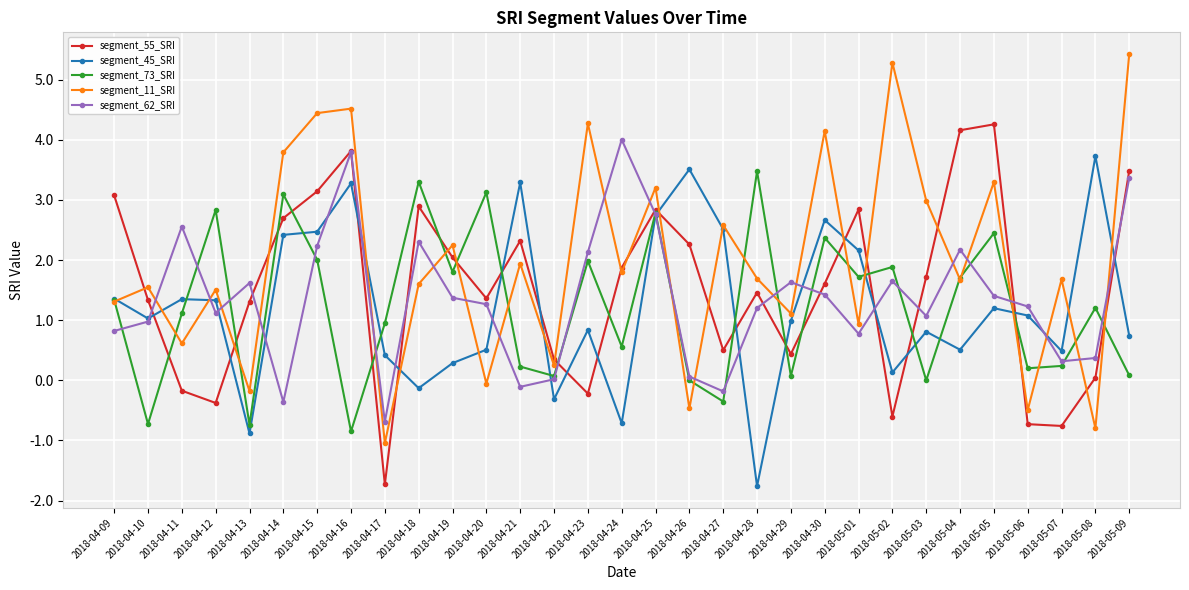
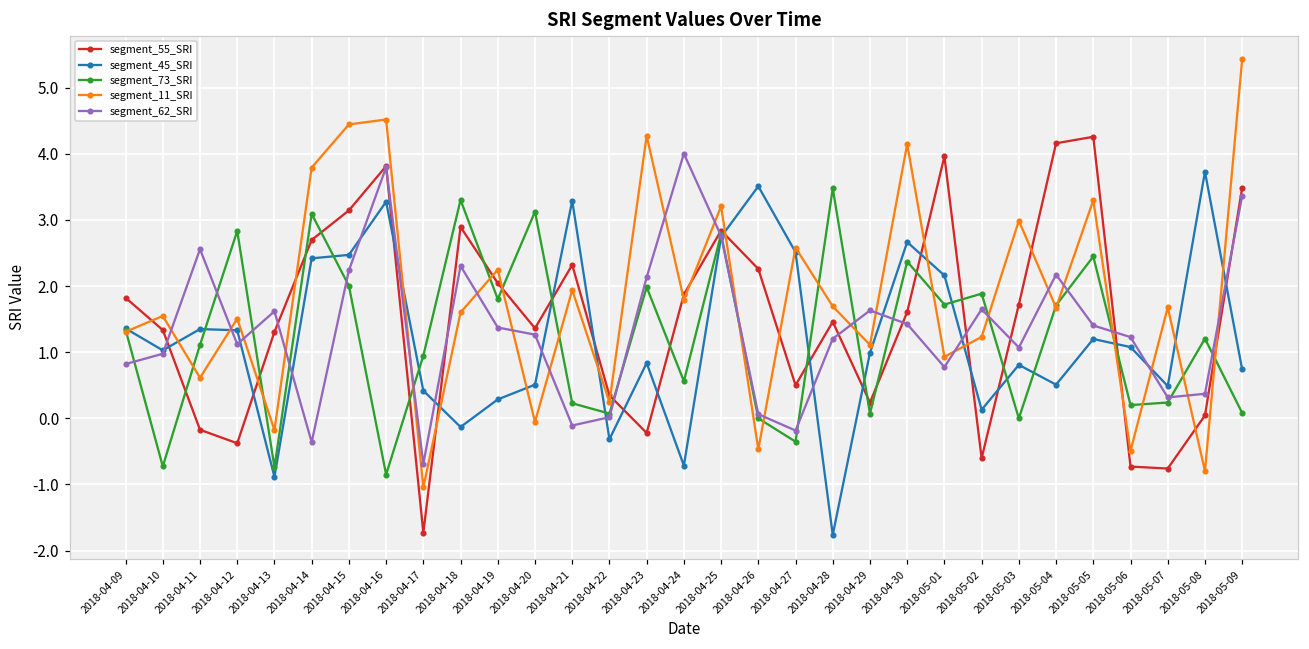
  {
    "segment_55_SRI": {
-     "2018-04-09": 3.1,
+     "2018-04-09": 1.8,
      "2018-04-10": 1.3,
      "2018-04-11": -0.2,
      "2018-04-12": -0.4,
      "2018-04-13": 1.3,
      "2018-04-14": 2.7,
      "2018-04-15": 3.1,
      "2018-04-17": -1.7,
      "2018-04-18": 2.9,
      "2018-04-19": 2.0,
      "2018-04-20": 1.4,
      "2018-04-21": 2.3,
      "2018-04-22": 0.3,
      "2018-04-23": -0.2,
      "2018-04-24": 1.9,
      "2018-04-25": 2.8,
      "2018-04-26": 2.3,
      "2018-04-27": 0.5,
      "2018-04-28": 1.5,
-     "2018-04-29": 0.4,
+     "2018-04-29": 0.2,
      "2018-04-30": 1.6,
-     "2018-05-01": 2.8,
+     "2018-05-01": 4.0,
      "2018-05-02": -0.6,
      "2018-05-03": 1.7,
      "2018-05-04": 4.2,
      "2018-05-05": 4.3,
      "2018-05-06": -0.7,
      "2018-05-07": -0.8,
      "2018-05-08": 0.0,
      "2018-05-09": 3.5
    },
    "segment_45_SRI": {
      "2018-04-10": 1.0,
      "2018-04-11": 1.4,
      "2018-04-12": 1.3,
      "2018-04-13": -0.9,
      "2018-04-14": 2.4,
      "2018-04-15": 2.5,
      "2018-04-16": 3.3,
      "2018-04-17": 0.4,
      "2018-04-18": -0.1,
      "2018-04-19": 0.3,
      "2018-04-20": 0.5,
      "2018-04-21": 3.3,
      "2018-04-22": -0.3,
      "2018-04-23": 0.8,
      "2018-04-24": -0.7,
      "2018-04-26": 3.5,
      "2018-04-27": 2.5,
      "2018-04-28": -1.8,
      "2018-04-29": 1.0,
      "2018-04-30": 2.7,
      "2018-05-01": 2.2,
      "2018-05-02": 0.1,
      "2018-05-03": 0.8,
      "2018-05-04": 0.5,
      "2018-05-05": 1.2,
      "2018-05-06": 1.1,
      "2018-05-07": 0.5,
      "2018-05-08": 3.7,
      "2018-05-09": 0.7
    },
    "segment_73_SRI": {
      "2018-04-10": -0.7,
      "2018-04-11": 1.1,
      "2018-04-12": 2.8,
      "2018-04-13": -0.7,
      "2018-04-14": 3.1,
      "2018-04-15": 2.0,
      "2018-04-16": -0.8,
      "2018-04-17": 0.9,
      "2018-04-18": 3.3,
      "2018-04-19": 1.8,
      "2018-04-20": 3.1,
      "2018-04-21": 0.2,
      "2018-04-22": 0.1,
      "2018-04-23": 2.0,
      "2018-04-24": 0.6,
      "2018-04-26": 0.0,
      "2018-04-27": -0.4,
      "2018-04-28": 3.5,
      "2018-04-29": 0.1,
      "2018-04-30": 2.4,
      "2018-05-01": 1.7,
      "2018-05-02": 1.9,
      "2018-05-03": 0.0,
      "2018-05-05": 2.4,
      "2018-05-06": 0.2,
      "2018-05-07": 0.2,
      "2018-05-08": 1.2,
      "2018-05-09": 0.1
    },
    "segment_11_SRI": {
      "2018-04-10": 1.5,
      "2018-04-11": 0.6,
      "2018-04-12": 1.5,
      "2018-04-13": -0.2,
      "2018-04-14": 3.8,
      "2018-04-15": 4.4,
      "2018-04-16": 4.5,
      "2018-04-17": -1.0,
      "2018-04-18": 1.6,
      "2018-04-19": 2.2,
      "2018-04-20": -0.1,
      "2018-04-21": 1.9,
      "2018-04-22": 0.2,
      "2018-04-23": 4.3,
      "2018-04-24": 1.8,
      "2018-04-25": 3.2,
      "2018-04-26": -0.5,
      "2018-04-27": 2.6,
      "2018-04-28": 1.7,
      "2018-04-29": 1.1,
      "2018-04-30": 4.1,
      "2018-05-01": 0.9,
-     "2018-05-02": 5.3,
+     "2018-05-02": 1.2,
      "2018-05-03": 3.0,
      "2018-05-05": 3.3,
      "2018-05-06": -0.5,
      "2018-05-07": 1.7,
      "2018-05-08": -0.8,
      "2018-05-09": 5.4
    },
    "segment_62_SRI": {
      "2018-04-09": 0.8,
      "2018-04-10": 1.0,
      "2018-04-11": 2.6,
      "2018-04-12": 1.1,
      "2018-04-13": 1.6,
      "2018-04-14": -0.4,
      "2018-04-15": 2.2,
      "2018-04-17": -0.7,
      "2018-04-18": 2.3,
      "2018-04-19": 1.4,
      "2018-04-20": 1.3,
      "2018-04-21": -0.1,
      "2018-04-22": 0.0,
      "2018-04-23": 2.1,
      "2018-04-24": 4.0,
      "2018-04-26": 0.1,
      "2018-04-27": -0.2,
      "2018-04-28": 1.2,
      "2018-04-29": 1.6,
      "2018-04-30": 1.4,
      "2018-05-01": 0.8,
      "2018-05-02": 1.6,
      "2018-05-03": 1.1,
      "2018-05-04": 2.2,
      "2018-05-05": 1.4,
      "2018-05-06": 1.2,
      "2018-05-07": 0.3,
      "2018-05-08": 0.4,
      "2018-05-09": 3.4
    }
  }
